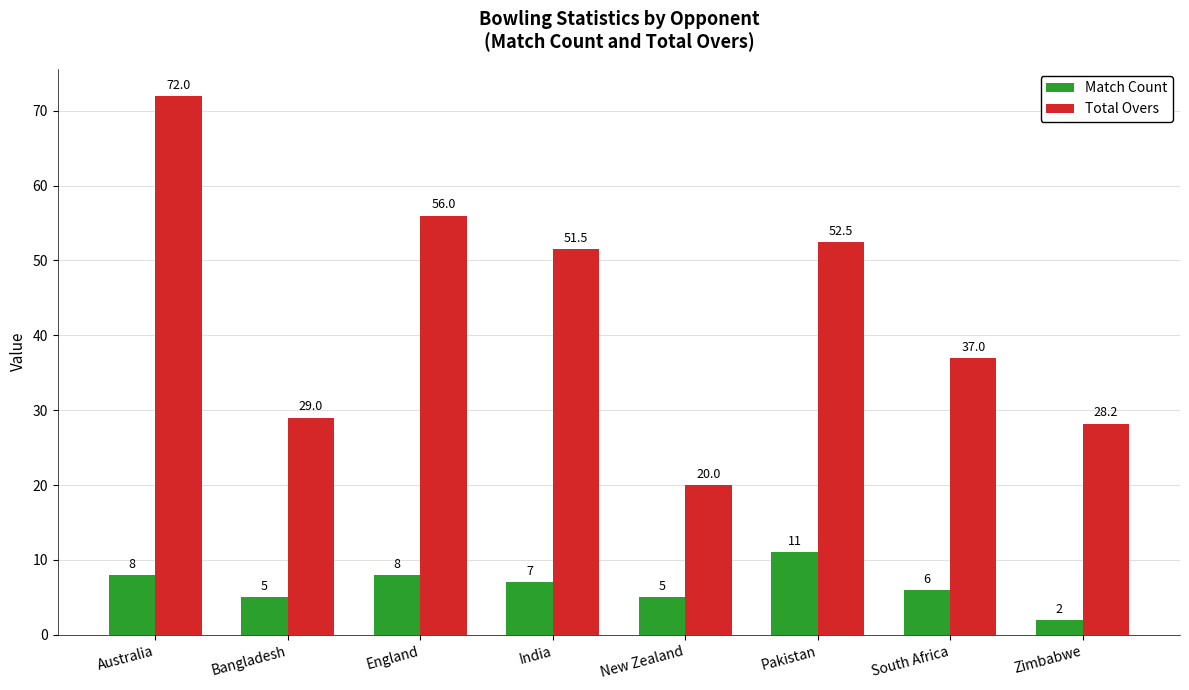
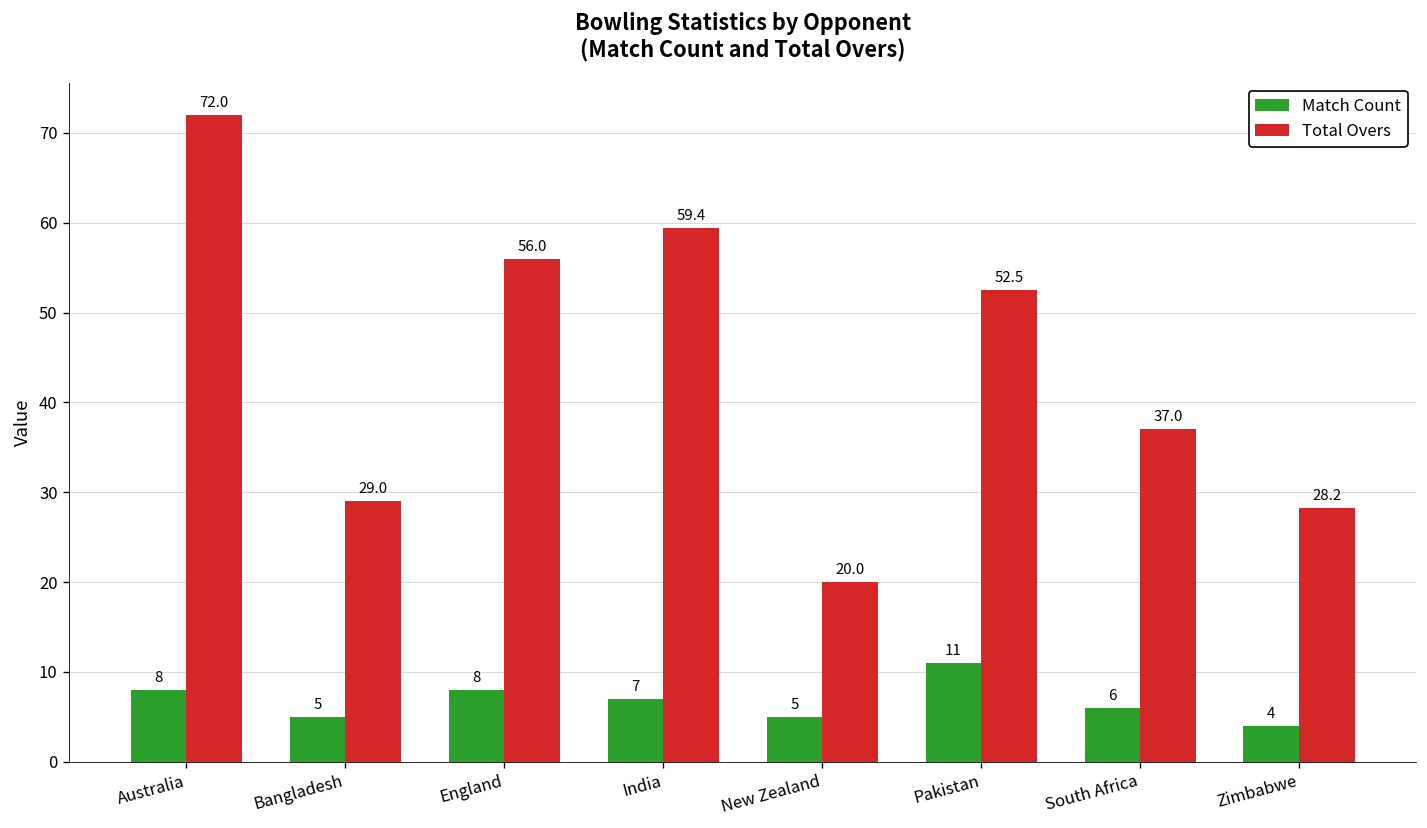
  {
    "Match Count": {
      "Australia": 8,
      "Bangladesh": 5,
      "England": 8,
      "India": 7,
      "New Zealand": 5,
      "Pakistan": 11,
      "South Africa": 6,
-     "Zimbabwe": 2
+     "Zimbabwe": 4
    },
    "Total Overs": {
      "Australia": 72.0,
      "Bangladesh": 29.0,
      "England": 56.0,
-     "India": 51.5,
+     "India": 59.4,
      "New Zealand": 20.0,
      "Pakistan": 52.5,
      "South Africa": 37.0,
      "Zimbabwe": 28.2
    }
  }
